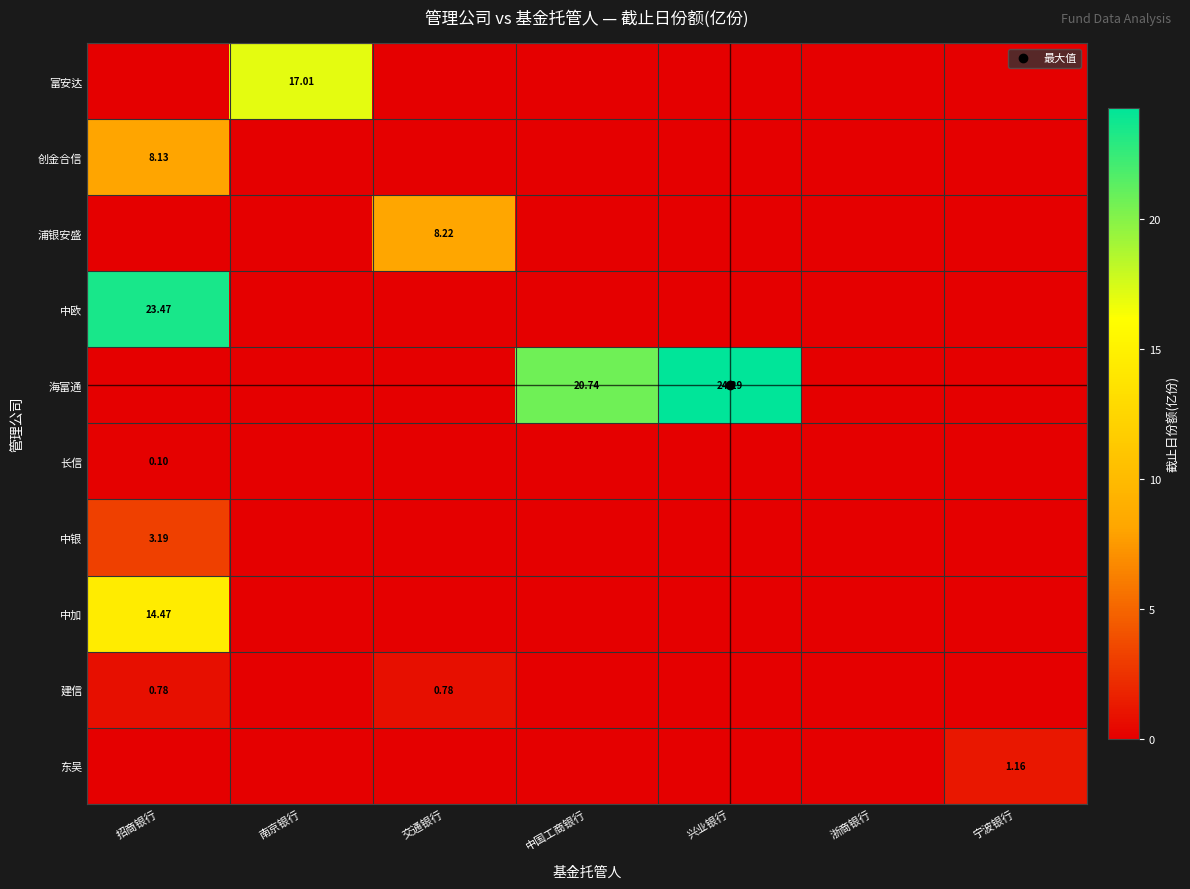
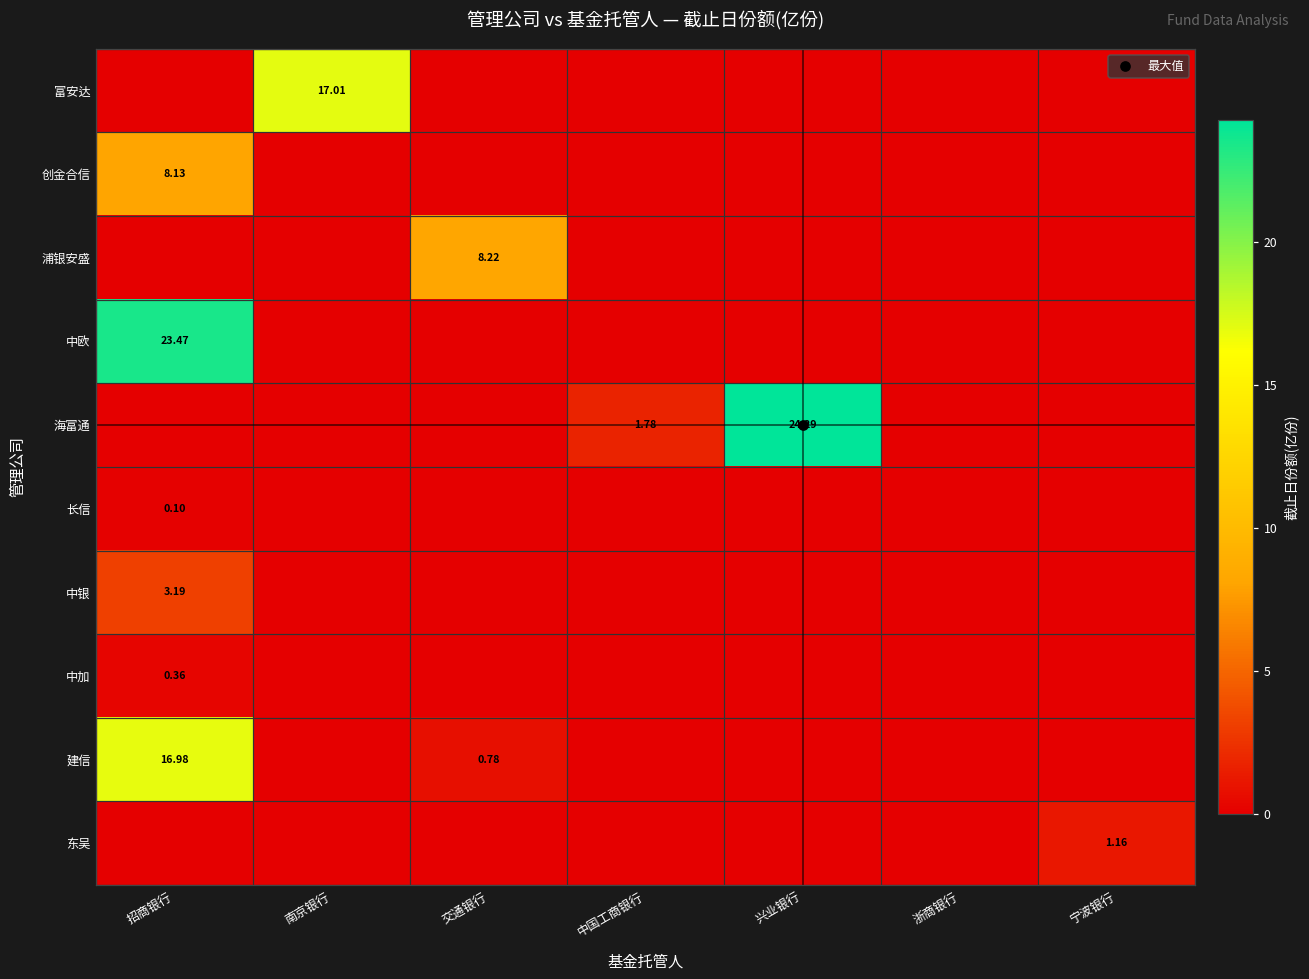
  {
    "富安达": {
      "南京银行": 17.01
    },
    "创金合信": {
      "招商银行": 8.13
    },
    "浦银安盛": {
      "交通银行": 8.22
    },
    "中欧": {
      "招商银行": 23.47
    },
    "海富通": {
-     "中国工商银行": 20.74
+     "中国工商银行": 1.78
    },
    "长信": {
      "招商银行": 0.10
    },
    "中银": {
      "招商银行": 3.19
    },
    "中加": {
-     "招商银行": 14.47
+     "招商银行": 0.36
    },
    "建信": {
-     "招商银行": 0.78,
+     "招商银行": 16.98,
      "交通银行": 0.78
    },
    "东吴": {
      "宁波银行": 1.16
    }
  }
